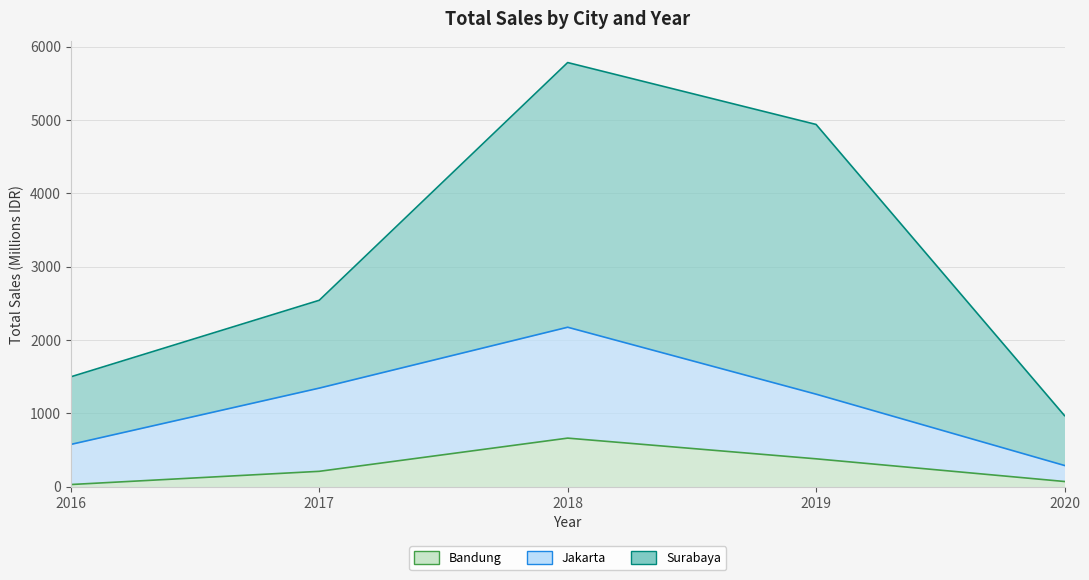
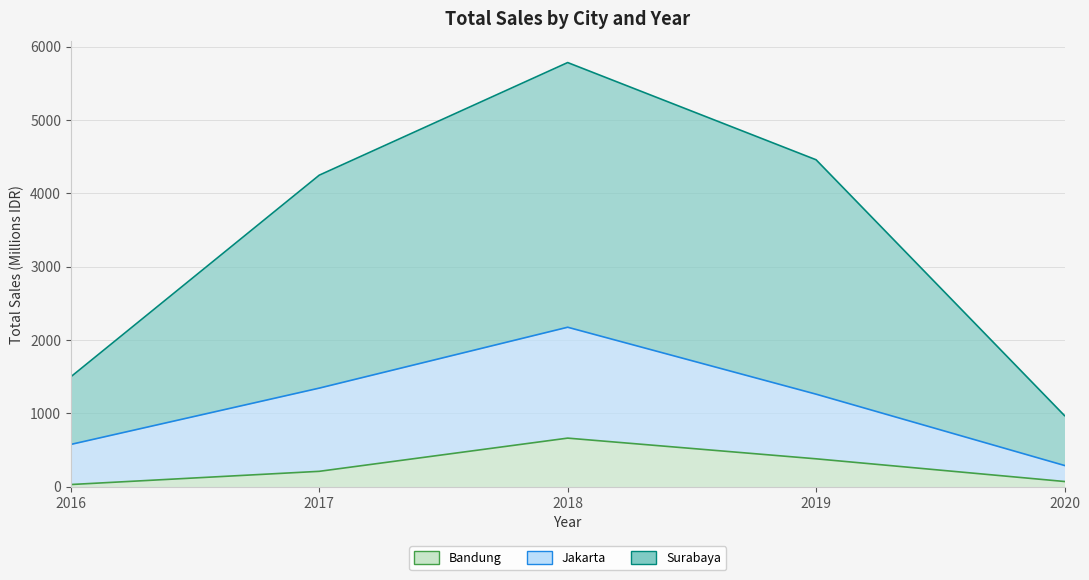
  {
    "Surabaya": {
      "2016": 900,
-     "2017": 1200,
+     "2017": 2900,
      "2018": 3600,
-     "2019": 3700,
+     "2019": 3200,
      "2020": 700
    }
  }
